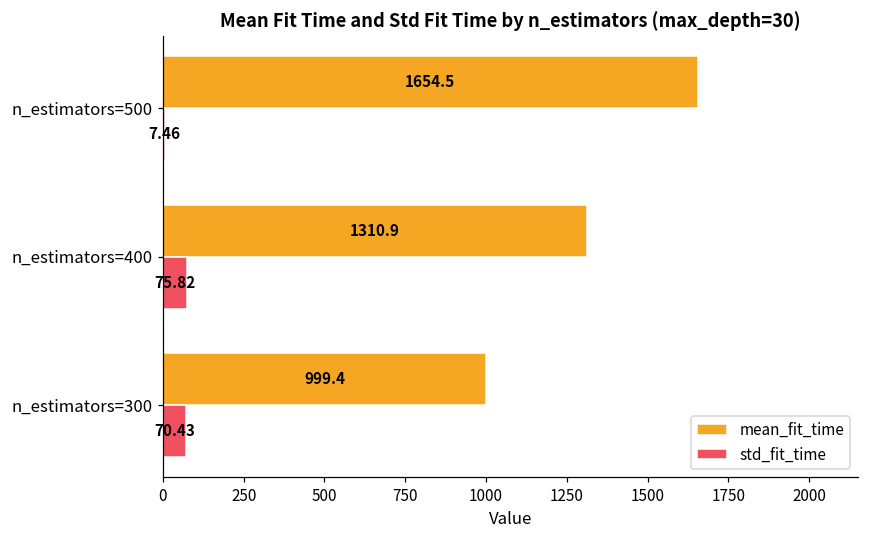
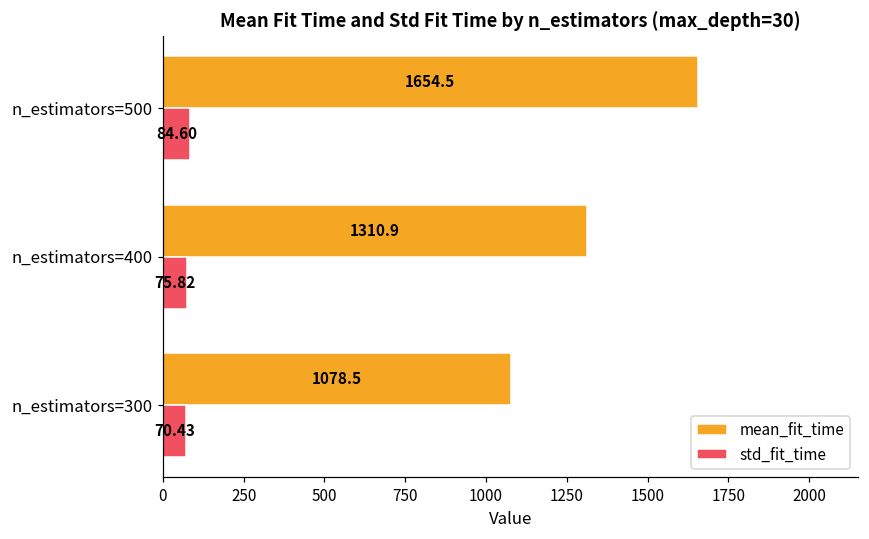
  {
    "mean_fit_time": {
      "n_estimators=500": 1654.5,
      "n_estimators=400": 1310.9,
-     "n_estimators=300": 999.4
+     "n_estimators=300": 1078.5
    },
    "std_fit_time": {
-     "n_estimators=500": 7.46,
+     "n_estimators=500": 84.60,
      "n_estimators=400": 75.82,
      "n_estimators=300": 70.43
    }
  }
